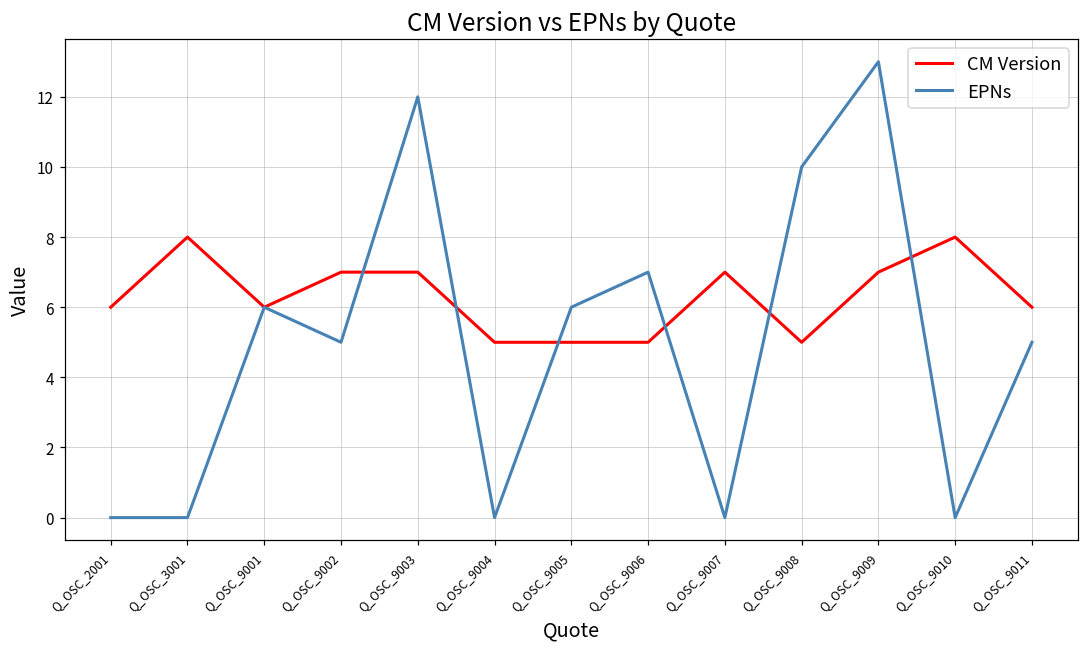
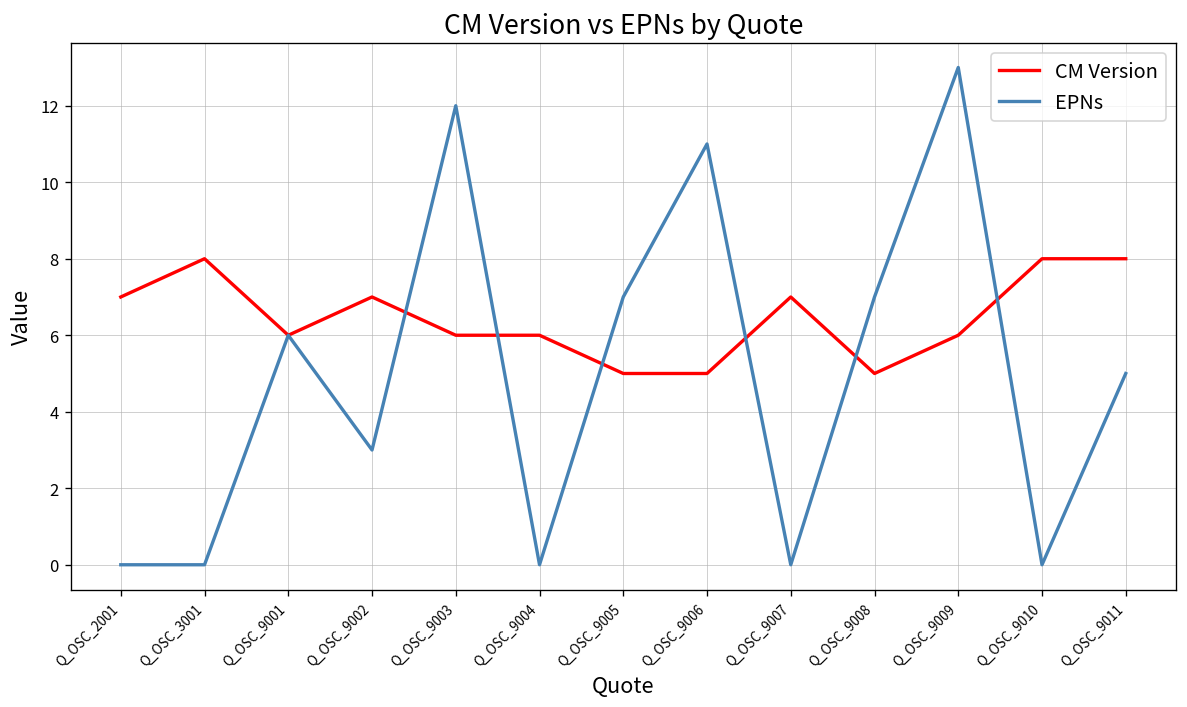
  {
    "CM Version": {
-     "Q_OSC_2001": 6,
+     "Q_OSC_2001": 7,
      "Q_OSC_3001": 8,
      "Q_OSC_9002": 7,
-     "Q_OSC_9003": 7,
-     "Q_OSC_9004": 5,
+     "Q_OSC_9003": 6,
+     "Q_OSC_9004": 6,
      "Q_OSC_9005": 5,
      "Q_OSC_9006": 5,
      "Q_OSC_9007": 7,
      "Q_OSC_9008": 5,
-     "Q_OSC_9009": 7,
+     "Q_OSC_9009": 6,
      "Q_OSC_9010": 8,
-     "Q_OSC_9011": 6
+     "Q_OSC_9011": 8
    },
    "EPNs": {
      "Q_OSC_2001": 0,
      "Q_OSC_3001": 0,
-     "Q_OSC_9002": 5,
+     "Q_OSC_9002": 3,
      "Q_OSC_9003": 12,
      "Q_OSC_9004": 0,
-     "Q_OSC_9005": 6,
-     "Q_OSC_9006": 7,
+     "Q_OSC_9005": 7,
+     "Q_OSC_9006": 11,
      "Q_OSC_9007": 0,
-     "Q_OSC_9008": 10,
+     "Q_OSC_9008": 7,
      "Q_OSC_9009": 13,
      "Q_OSC_9010": 0,
      "Q_OSC_9011": 5
    }
  }
